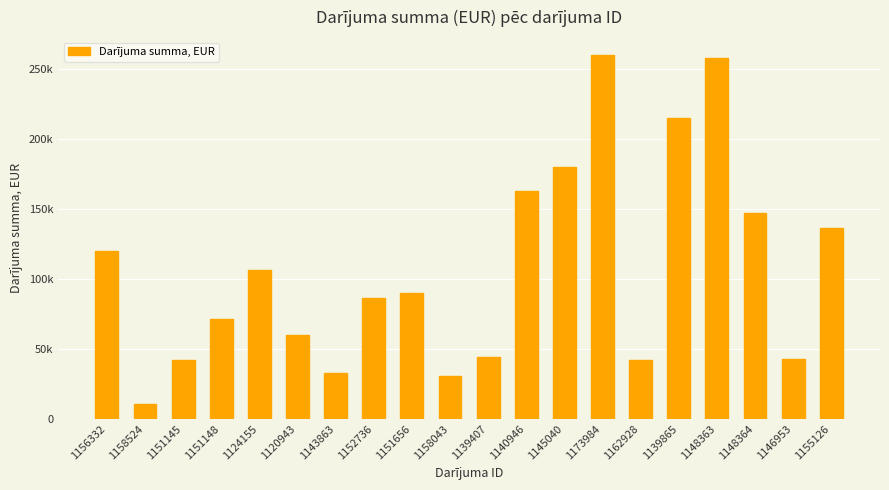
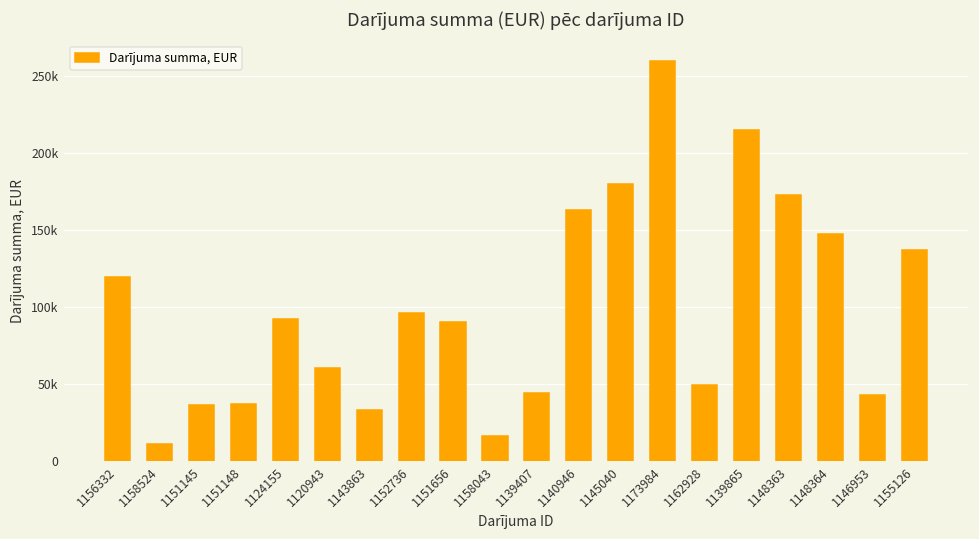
  {
    "1156332": 120000,
    "1158524": 11000,
-   "1151145": 42000,
-   "1151148": 72000,
-   "1124155": 106000,
+   "1151145": 36000,
+   "1151148": 37000,
+   "1124155": 92000,
    "1120943": 60000,
    "1143863": 33000,
-   "1152736": 86000,
+   "1152736": 96000,
    "1151656": 90000,
-   "1158043": 31000,
+   "1158043": 16000,
    "1139407": 44000,
    "1140946": 163000,
    "1145040": 180000,
    "1173984": 260000,
-   "1162928": 42000,
+   "1162928": 50000,
    "1139865": 215000,
-   "1148363": 258000,
+   "1148363": 173000,
    "1148364": 147000,
    "1146953": 43000,
    "1155126": 137000
  }
